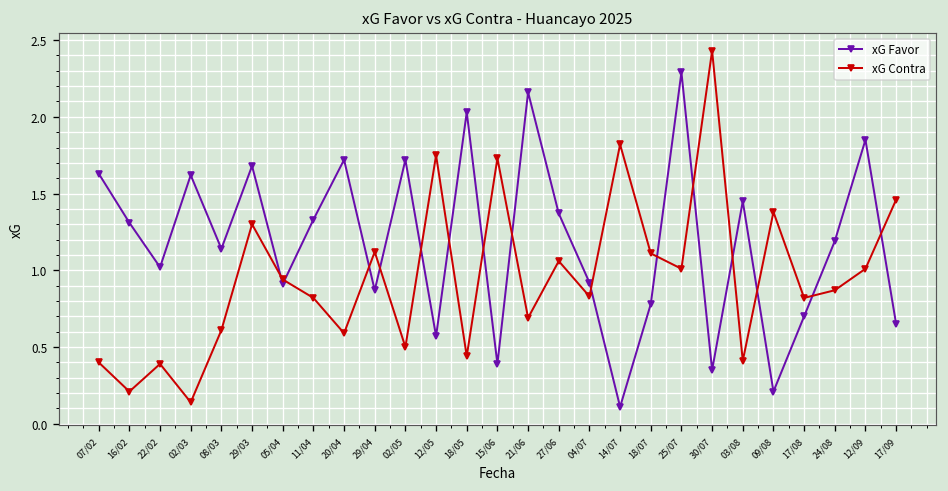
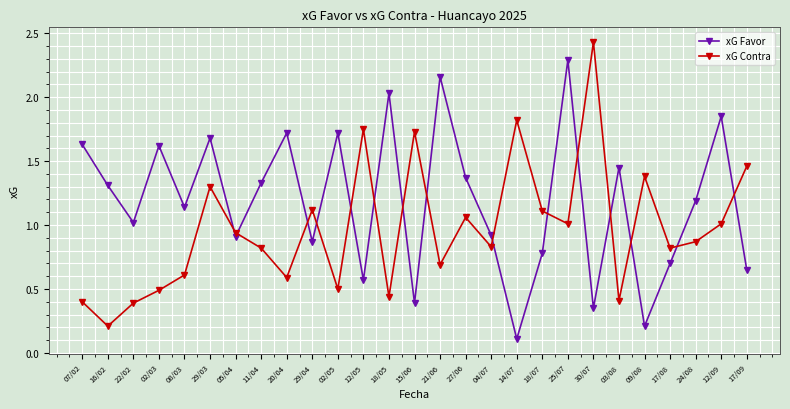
  {
    "xG Favor": {
      "07/02": 1.63,
      "16/02": 1.31,
      "22/02": 1.02,
      "02/03": 1.62,
      "08/03": 1.14,
      "29/03": 1.68,
      "05/04": 0.91,
      "11/04": 1.33,
      "20/04": 1.72,
      "29/04": 0.87,
      "02/05": 1.72,
      "12/05": 0.57,
      "18/05": 2.03,
      "15/06": 0.39,
      "21/06": 2.16,
      "27/06": 1.37,
      "04/07": 0.92,
      "14/07": 0.11,
      "18/07": 0.78,
      "25/07": 2.29,
      "30/07": 0.35,
      "03/08": 1.45,
      "09/08": 0.21,
      "17/08": 0.70,
      "24/08": 1.19,
      "12/09": 1.85,
      "17/09": 0.65
    },
    "xG Contra": {
      "07/02": 0.40,
      "16/02": 0.21,
      "22/02": 0.39,
-     "02/03": 0.14,
+     "02/03": 0.49,
      "08/03": 0.61,
      "29/03": 1.30,
      "05/04": 0.94,
      "11/04": 0.82,
      "20/04": 0.59,
      "29/04": 1.12,
      "02/05": 0.50,
      "12/05": 1.75,
      "18/05": 0.44,
      "15/06": 1.73,
      "21/06": 0.69,
      "27/06": 1.06,
      "04/07": 0.83,
      "14/07": 1.82,
      "18/07": 1.11,
      "25/07": 1.01,
      "30/07": 2.43,
      "03/08": 0.41,
      "09/08": 1.38,
      "17/08": 0.82,
      "24/08": 0.87,
      "12/09": 1.01,
      "17/09": 1.46
    }
  }
